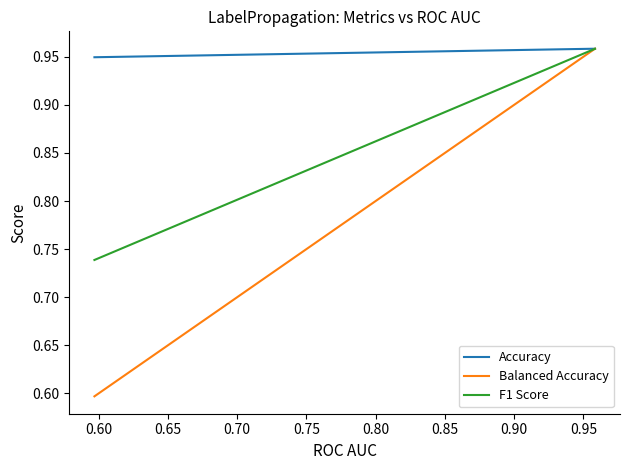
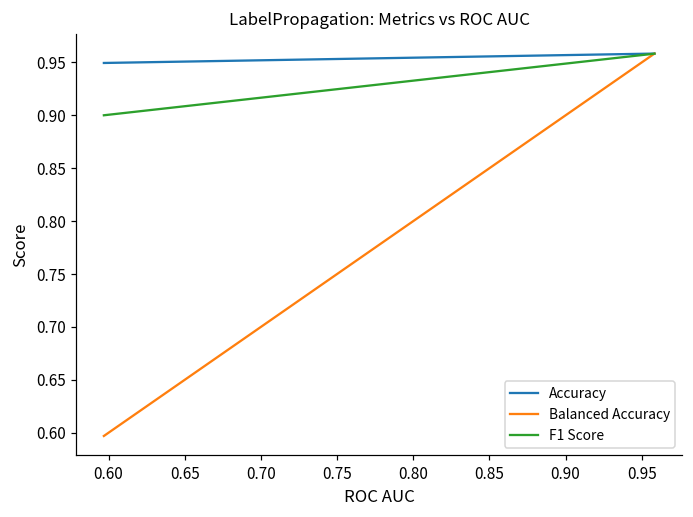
  {
    "Accuracy": {
      "0.60": 0.95
    },
    "Balanced Accuracy": {
      "0.60": 0.60
    },
    "F1 Score": {
-     "0.60": 0.74
+     "0.60": 0.90
    }
  }
